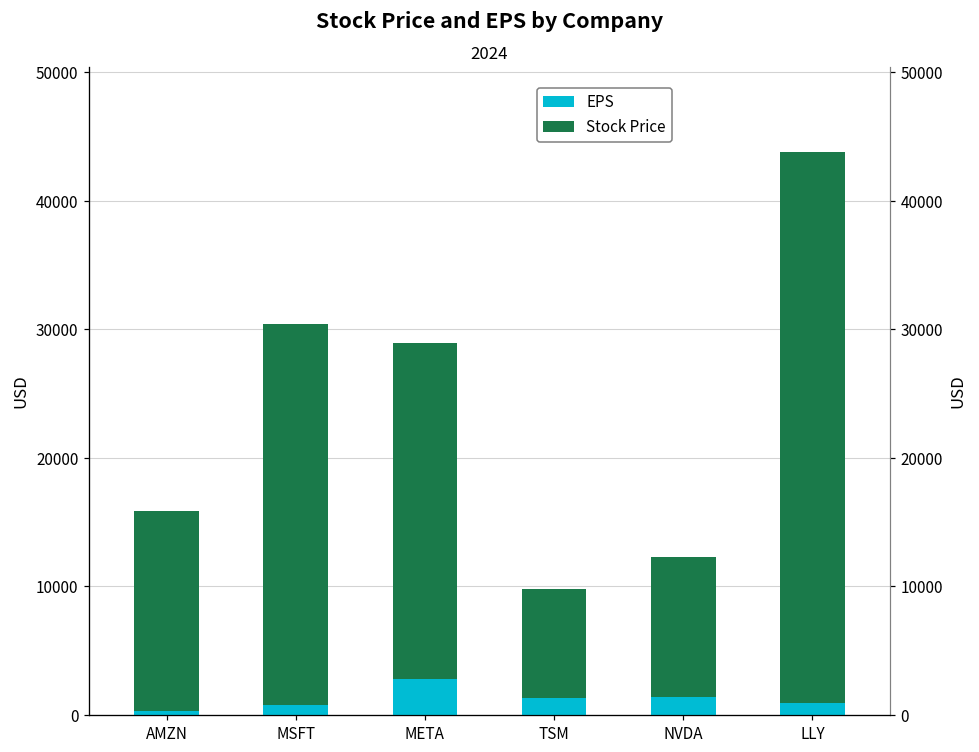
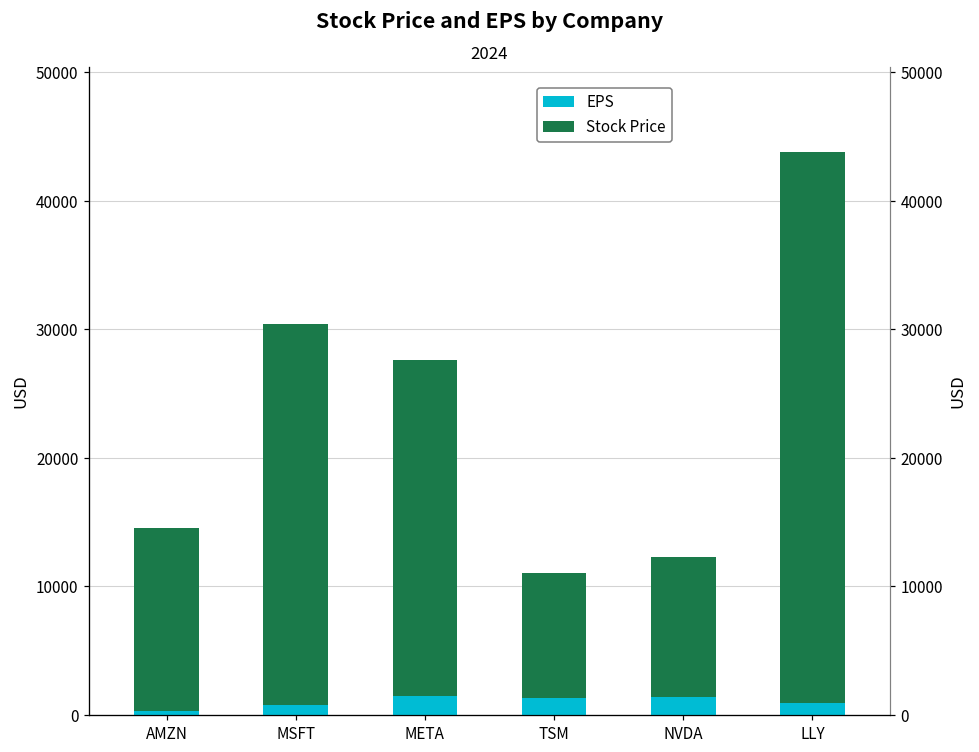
  {
    "EPS": {
      "AMZN": 300,
      "MSFT": 700,
-     "META": 2800,
+     "META": 1500,
      "TSM": 1300,
      "NVDA": 1400,
      "LLY": 900
    },
    "Stock Price": {
-     "AMZN": 15600,
+     "AMZN": 14200,
      "MSFT": 29700,
      "META": 26100,
-     "TSM": 8500,
+     "TSM": 9700,
      "NVDA": 10900,
      "LLY": 42900
    }
  }
